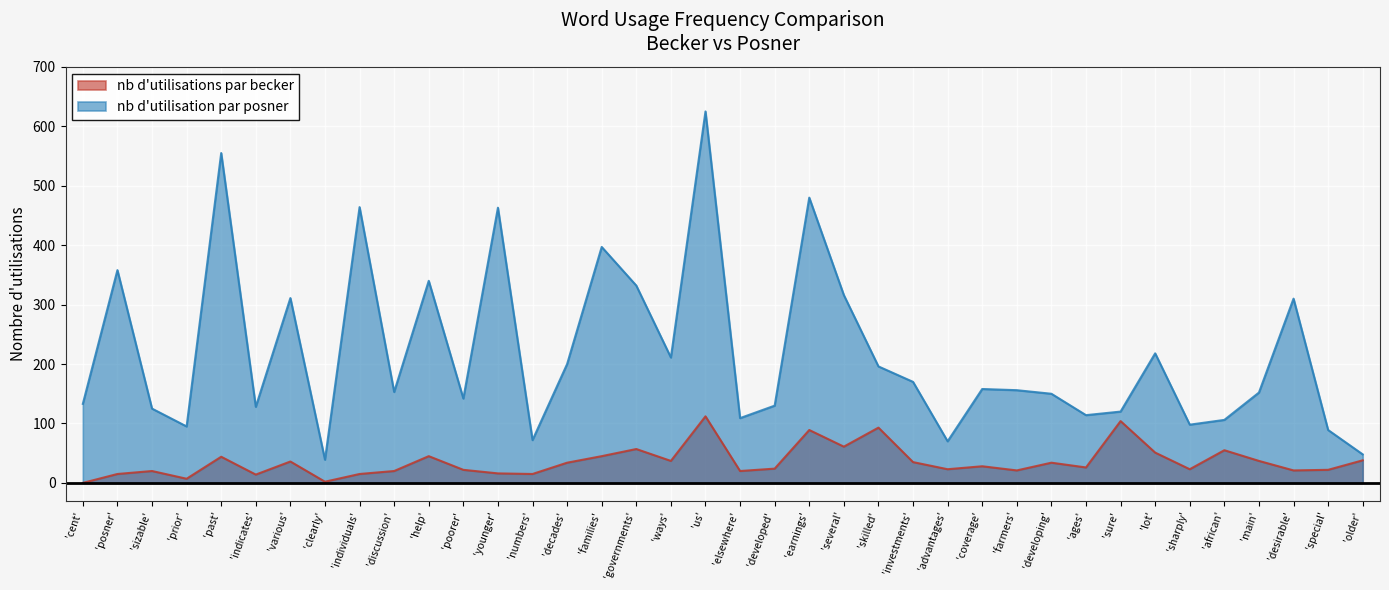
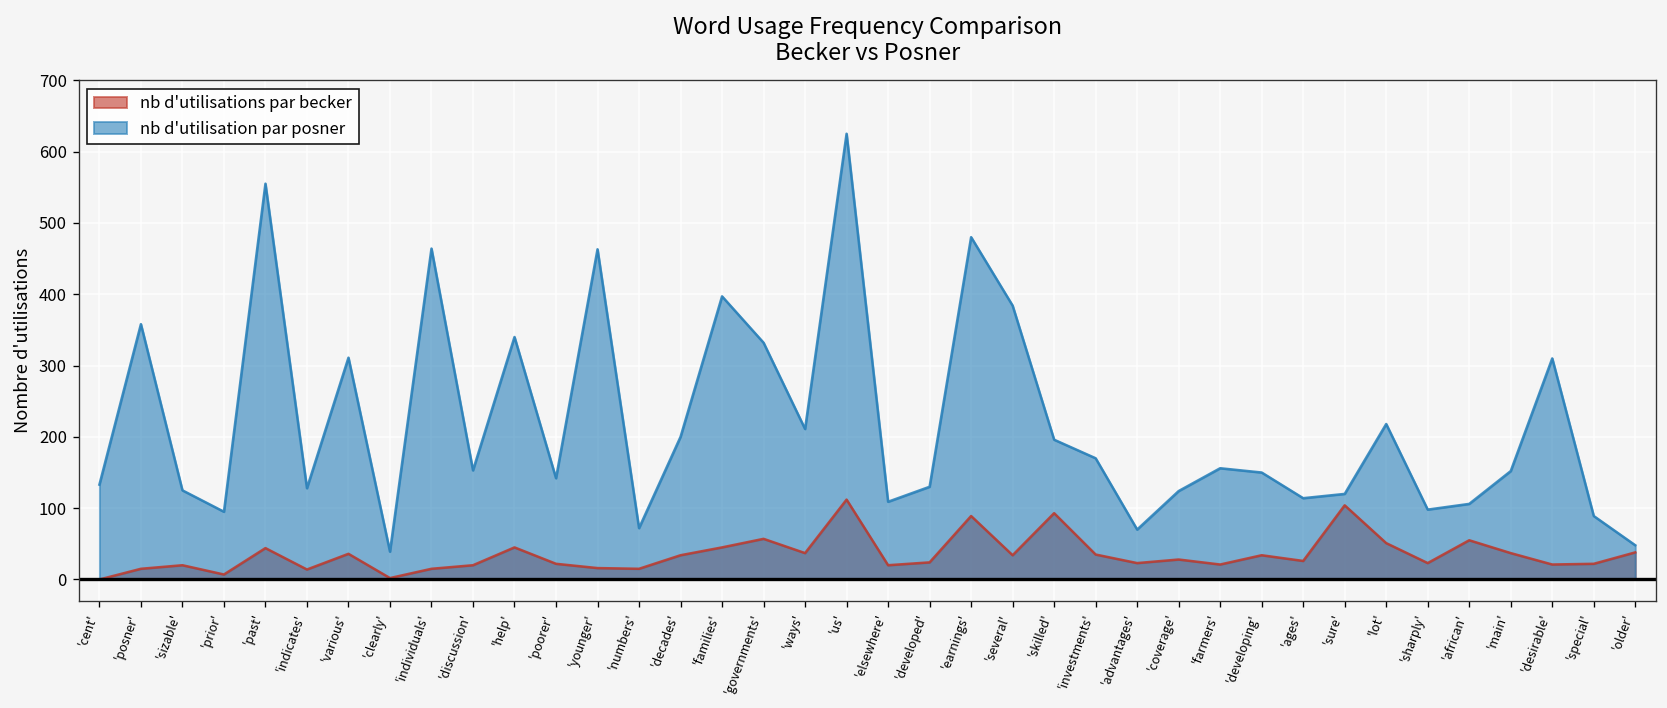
  {
    "nb d'utilisations par becker": {
      "'cent'": 0,
      "'posner'": 20,
      "'sizable'": 20,
      "'prior'": 10,
      "'past'": 40,
      "'indicates'": 10,
      "'various'": 40,
      "'clearly'": 0,
      "'individuals'": 20,
      "'discussion'": 20,
      "'help'": 50,
      "'poorer'": 20,
      "'younger'": 20,
      "'numbers'": 20,
      "'decades'": 30,
      "'families'": 50,
      "'governments'": 60,
      "'ways'": 40,
      "'us'": 110,
      "'elsewhere'": 20,
      "'developed'": 20,
      "'earnings'": 90,
-     "'several'": 60,
+     "'several'": 30,
      "'skilled'": 90,
      "'investments'": 40,
      "'advantages'": 20,
      "'coverage'": 30,
      "'farmers'": 20,
      "'developing'": 30,
      "'ages'": 30,
      "'sure'": 100,
      "'lot'": 50,
      "'sharply'": 20,
      "'african'": 60,
      "'main'": 40,
      "'desirable'": 20,
      "'special'": 20,
      "'older'": 40
    },
    "nb d'utilisation par posner": {
      "'cent'": 130,
      "'posner'": 360,
      "'sizable'": 130,
      "'prior'": 100,
      "'past'": 560,
      "'indicates'": 130,
      "'various'": 310,
      "'clearly'": 40,
      "'individuals'": 460,
      "'discussion'": 150,
      "'help'": 340,
      "'poorer'": 140,
      "'younger'": 460,
      "'numbers'": 70,
      "'decades'": 200,
      "'families'": 400,
      "'governments'": 330,
      "'ways'": 210,
      "'us'": 630,
      "'elsewhere'": 110,
      "'developed'": 130,
      "'earnings'": 480,
-     "'several'": 320,
+     "'several'": 380,
      "'skilled'": 200,
      "'investments'": 170,
      "'advantages'": 70,
-     "'coverage'": 160,
+     "'coverage'": 120,
      "'farmers'": 160,
      "'developing'": 150,
      "'ages'": 110,
      "'sure'": 120,
      "'lot'": 220,
      "'sharply'": 100,
      "'african'": 110,
      "'main'": 150,
      "'desirable'": 310,
      "'special'": 90,
      "'older'": 50
    }
  }
